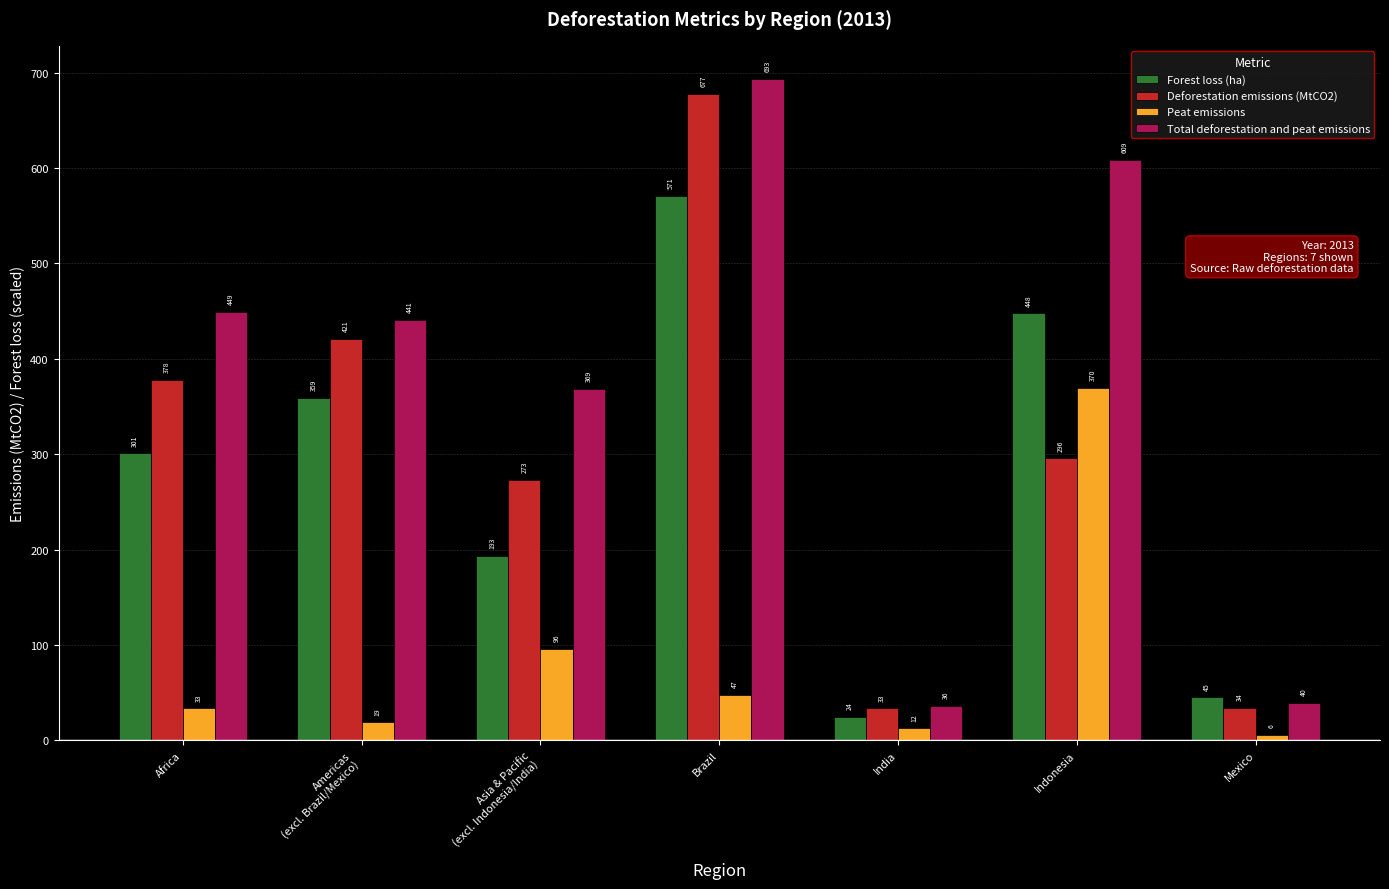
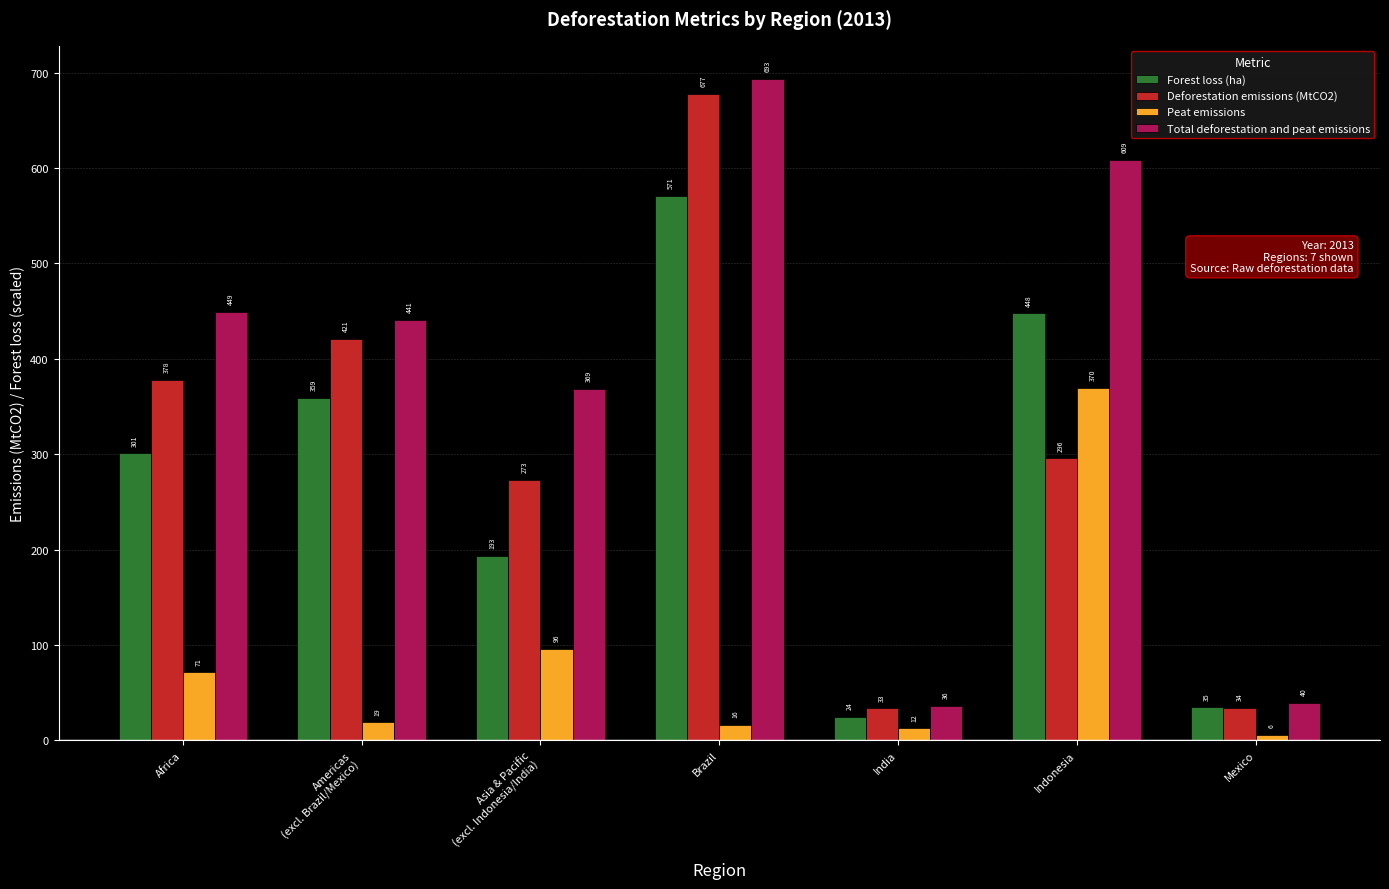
  {
    "Forest loss (ha)": {
      "Africa": 301,
      "Americas (excl. Brazil/Mexico)": 359,
      "Asia & Pacific (excl. Indonesia/India)": 193,
      "Brazil": 571,
      "India": 24,
      "Indonesia": 448,
-     "Mexico": 45
+     "Mexico": 35
    },
    "Peat emissions": {
-     "Africa": 33,
+     "Africa": 71,
      "Americas (excl. Brazil/Mexico)": 19,
      "Asia & Pacific (excl. Indonesia/India)": 96,
-     "Brazil": 47,
+     "Brazil": 16,
      "India": 12,
      "Indonesia": 370,
      "Mexico": 6
    }
  }
